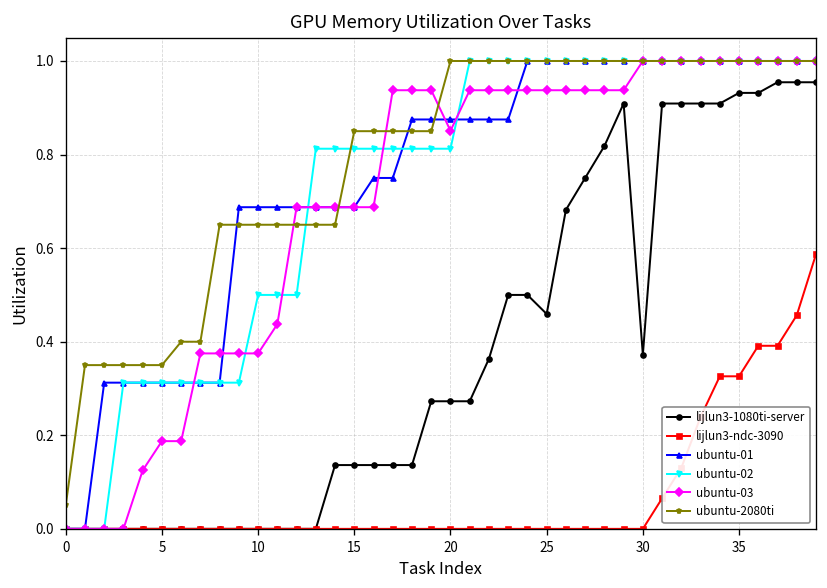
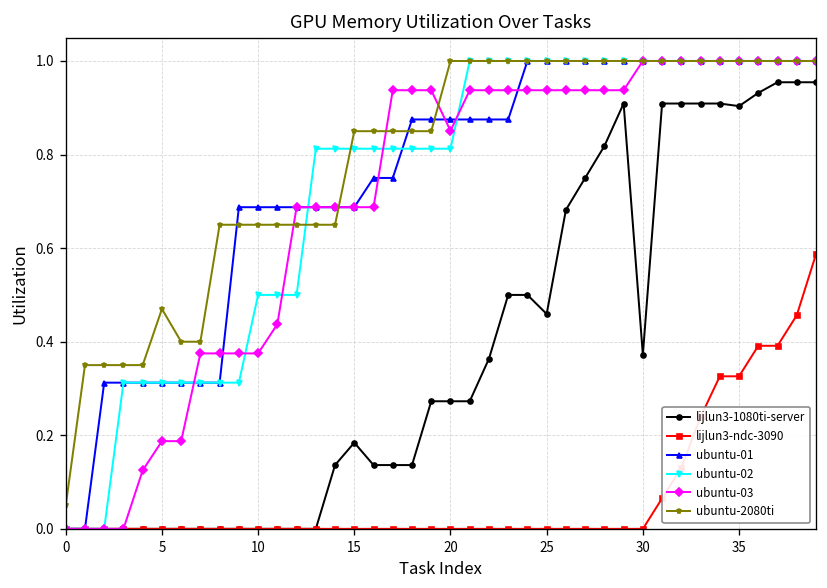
  {
    "lijlun3-1080ti-server": {
-     "15": 0.14,
+     "15": 0.18,
      "20": 0.27,
      "25": 0.46,
      "30": 0.37,
-     "35": 0.93
+     "35": 0.90
    },
    "lijlun3-ndc-3090": {
      "15": 0.00,
      "20": 0.00,
      "25": 0.00,
      "30": 0.00,
      "35": 0.33
    },
    "ubuntu-01": {
      "10": 0.69,
      "20": 0.88
    },
    "ubuntu-02": {
      "10": 0.50,
      "15": 0.81,
      "20": 0.81
    },
    "ubuntu-03": {
      "5": 0.19,
      "10": 0.38,
      "20": 0.85,
      "25": 0.94
    },
    "ubuntu-2080ti": {
      "0": 0.05,
-     "5": 0.35,
+     "5": 0.47,
      "10": 0.65,
      "15": 0.85,
      "20": 1.00
    }
  }
